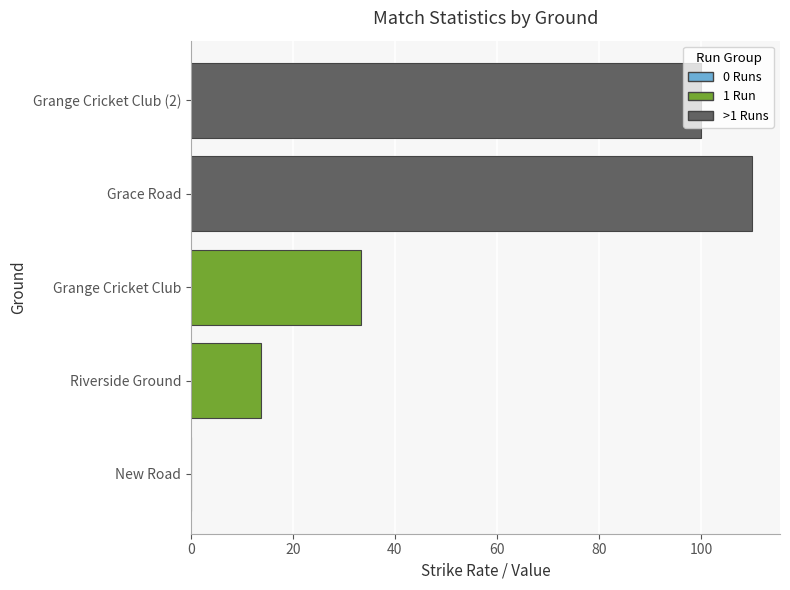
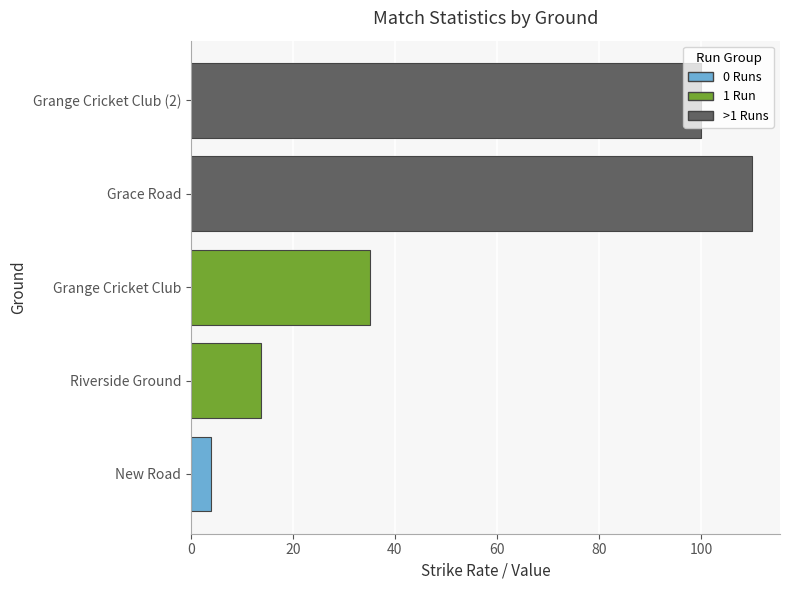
  {
    "Grace Road": 110,
-   "Grange Cricket Club": 33,
+   "Grange Cricket Club": 35,
    "Riverside Ground": 14,
-   "New Road": 0
+   "New Road": 4
  }
